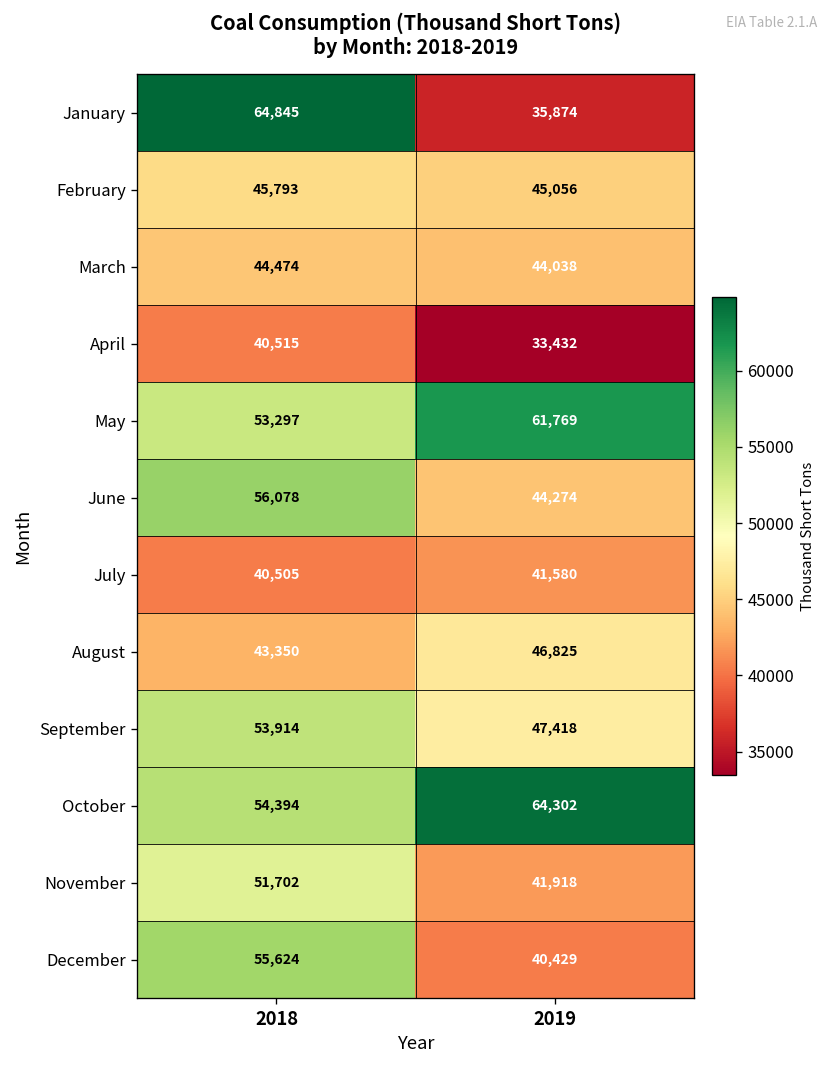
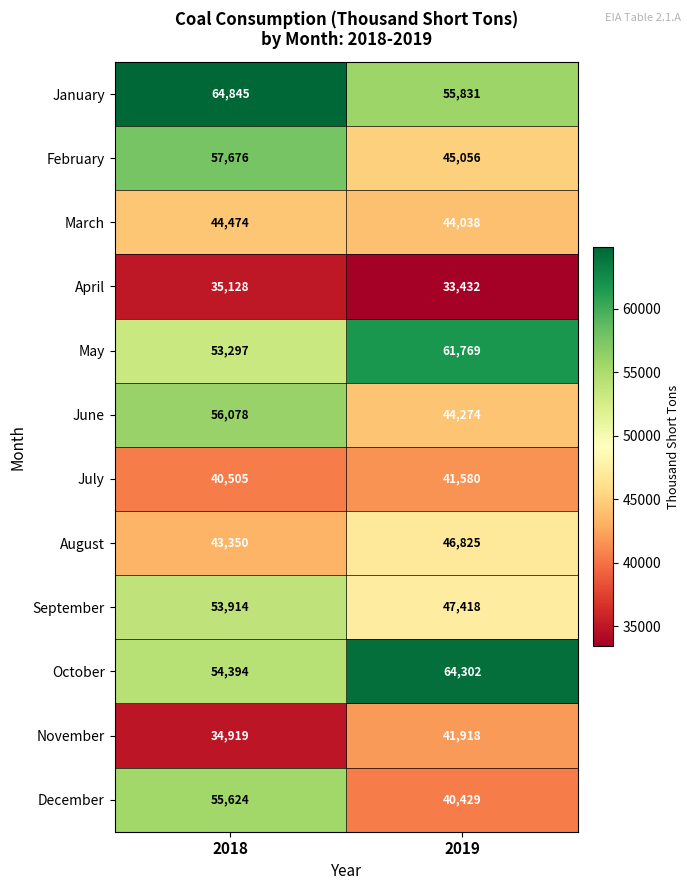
  {
    "January": {
      "2018": "64,845",
-     "2019": "35,874"
+     "2019": "55,831"
    },
    "February": {
-     "2018": "45,793",
+     "2018": "57,676",
      "2019": "45,056"
    },
    "March": {
      "2018": "44,474",
      "2019": "44,038"
    },
    "April": {
-     "2018": "40,515",
+     "2018": "35,128",
      "2019": "33,432"
    },
    "May": {
      "2018": "53,297",
      "2019": "61,769"
    },
    "June": {
      "2018": "56,078",
      "2019": "44,274"
    },
    "July": {
      "2018": "40,505",
      "2019": "41,580"
    },
    "August": {
      "2018": "43,350",
      "2019": "46,825"
    },
    "September": {
      "2018": "53,914",
      "2019": "47,418"
    },
    "October": {
      "2018": "54,394",
      "2019": "64,302"
    },
    "November": {
-     "2018": "51,702",
+     "2018": "34,919",
      "2019": "41,918"
    },
    "December": {
      "2018": "55,624",
      "2019": "40,429"
    }
  }
